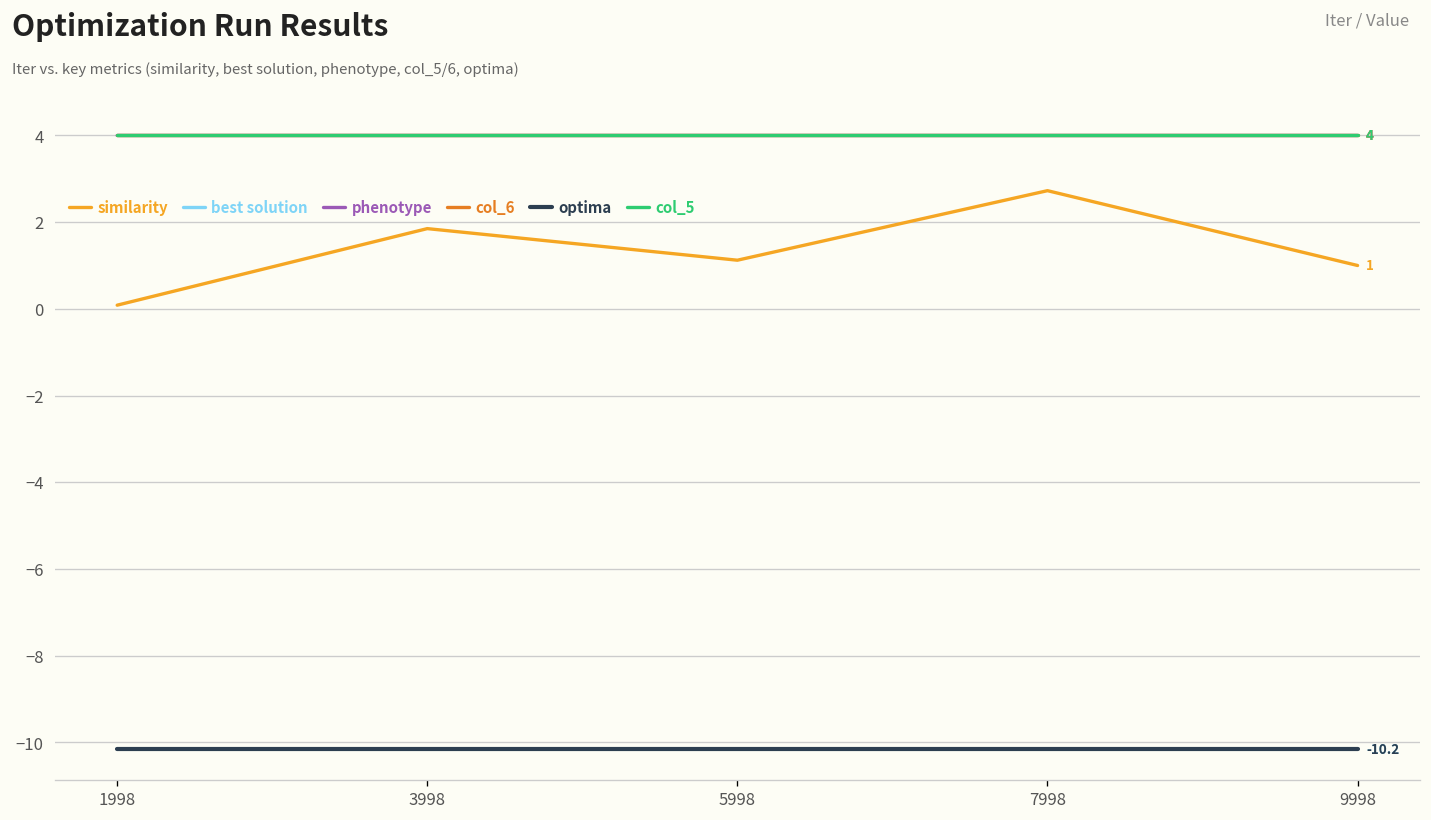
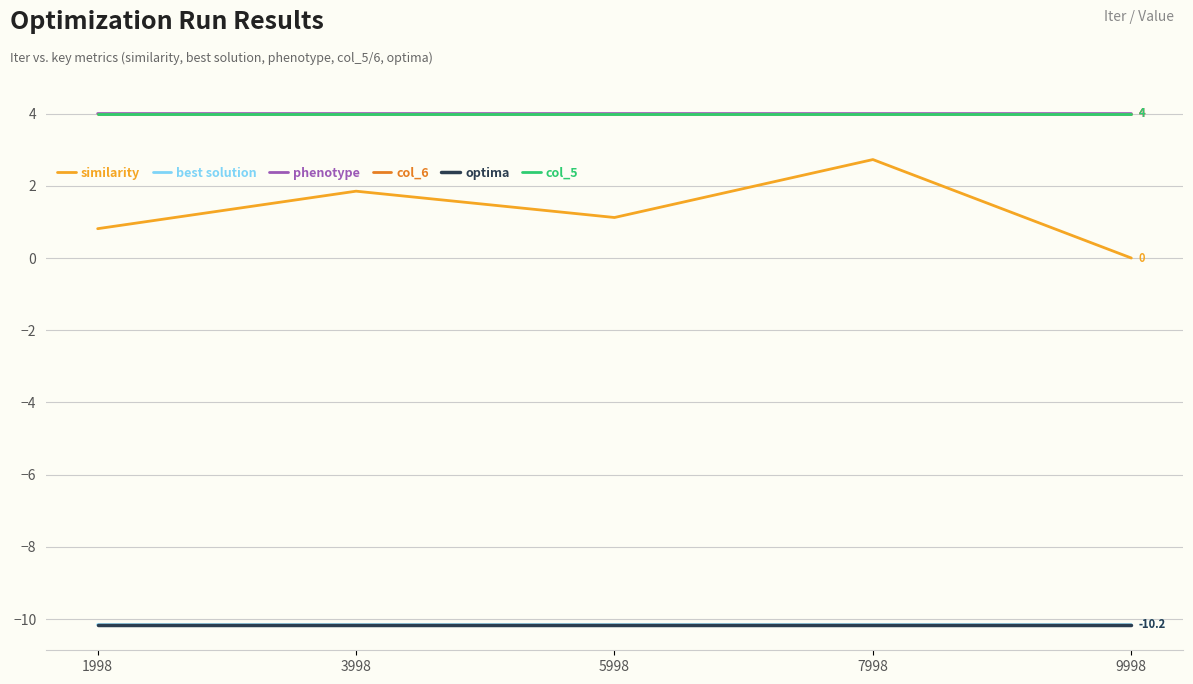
  {
    "similarity": {
-     "1998": 0.1,
-     "9998": 1
+     "1998": 0.8,
+     "9998": 0
    },
    "optima": {
      "1998": -10.2,
      "3998": -10.2,
      "5998": -10.2,
      "7998": -10.2
    },
    "col_5": {
      "1998": 4.0,
      "3998": 4.0,
      "5998": 4.0,
      "7998": 4.0
    }
  }
